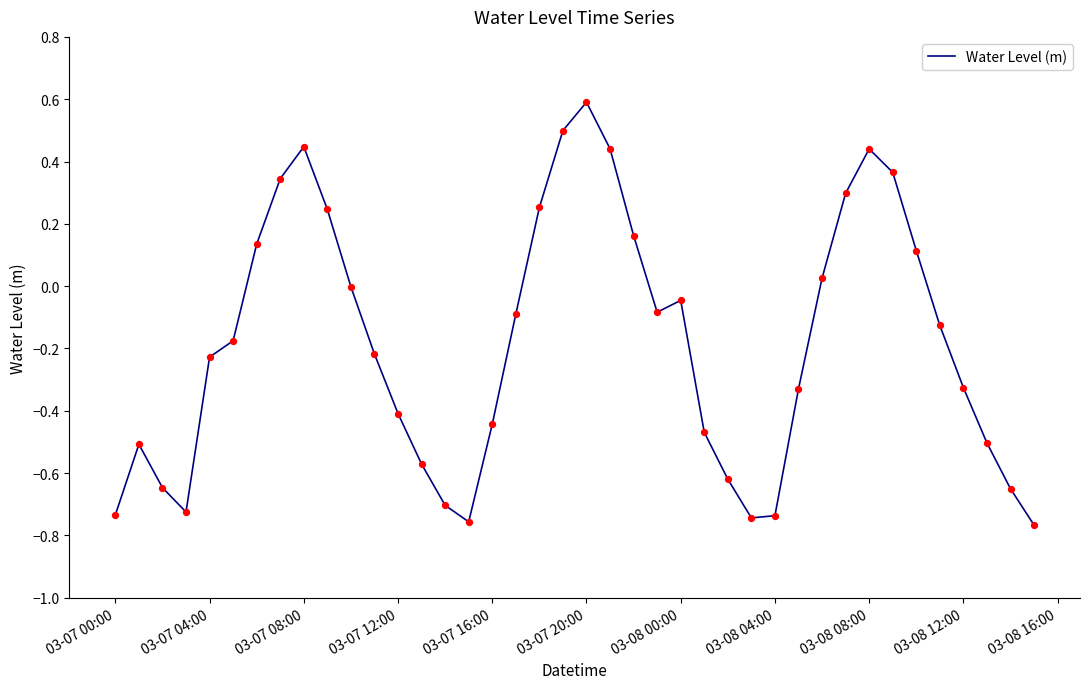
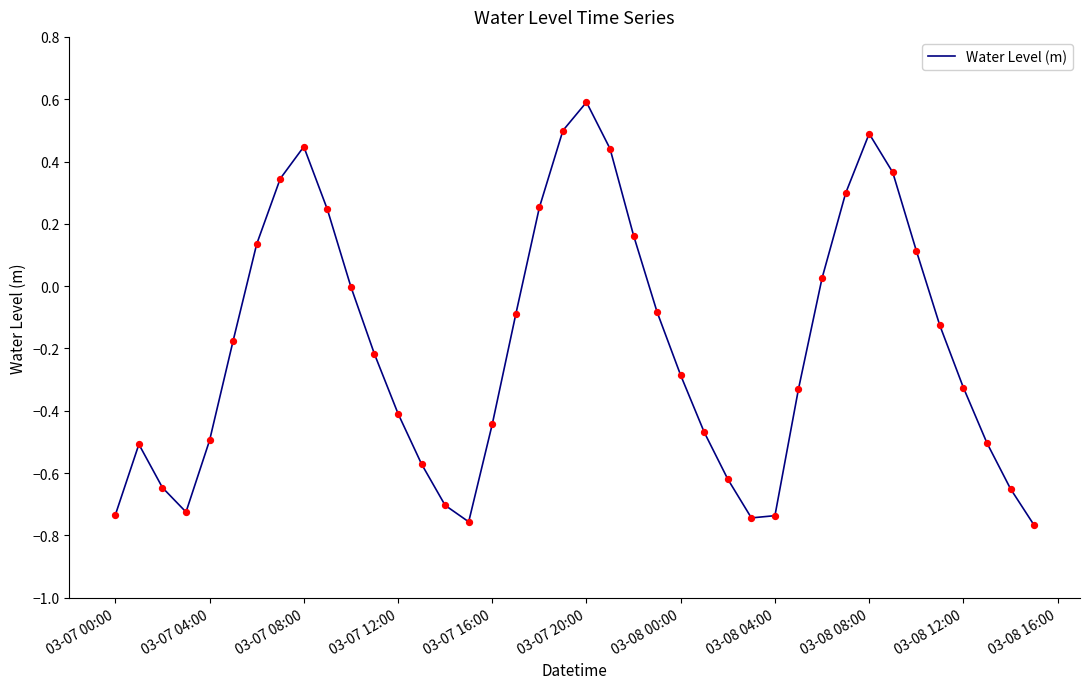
  {
    "03-07 00:00": -0.73,
-   "03-07 04:00": -0.23,
+   "03-07 04:00": -0.50,
    "03-07 08:00": 0.45,
    "03-07 12:00": -0.41,
    "03-07 16:00": -0.44,
    "03-07 20:00": 0.59,
-   "03-08 00:00": -0.05,
+   "03-08 00:00": -0.29,
    "03-08 04:00": -0.74,
-   "03-08 08:00": 0.44,
+   "03-08 08:00": 0.49,
    "03-08 12:00": -0.33
  }
